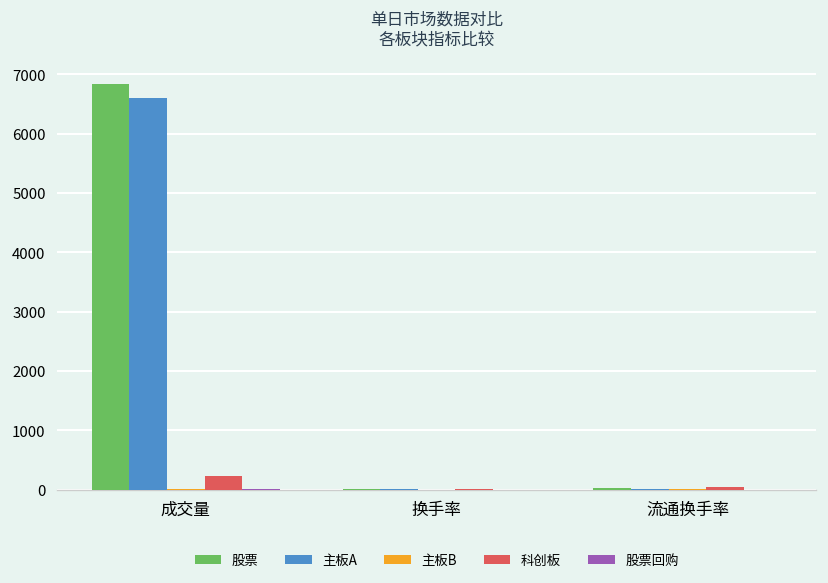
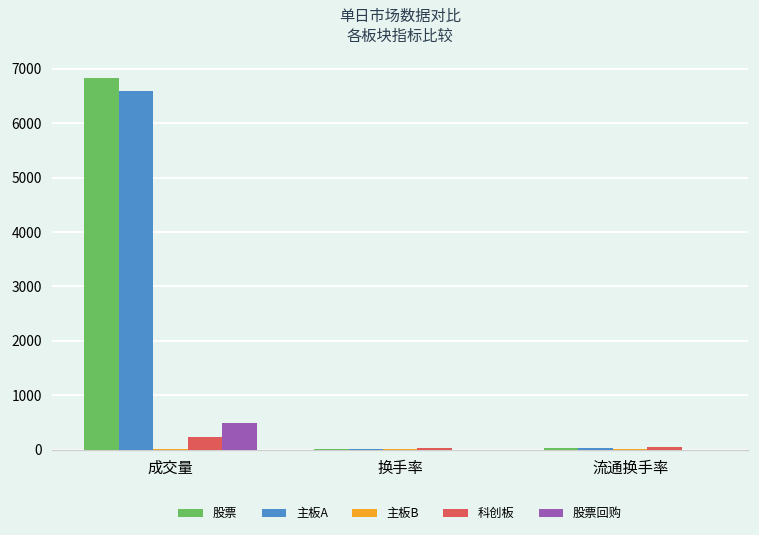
  {
    "股票": {
      "成交量": 6800
    },
    "主板A": {
      "成交量": 6600
    },
    "科创板": {
      "成交量": 200
    },
    "股票回购": {
-     "成交量": 0,
+     "成交量": 500,
      "换手率": 0,
      "流通换手率": 0
    }
  }
